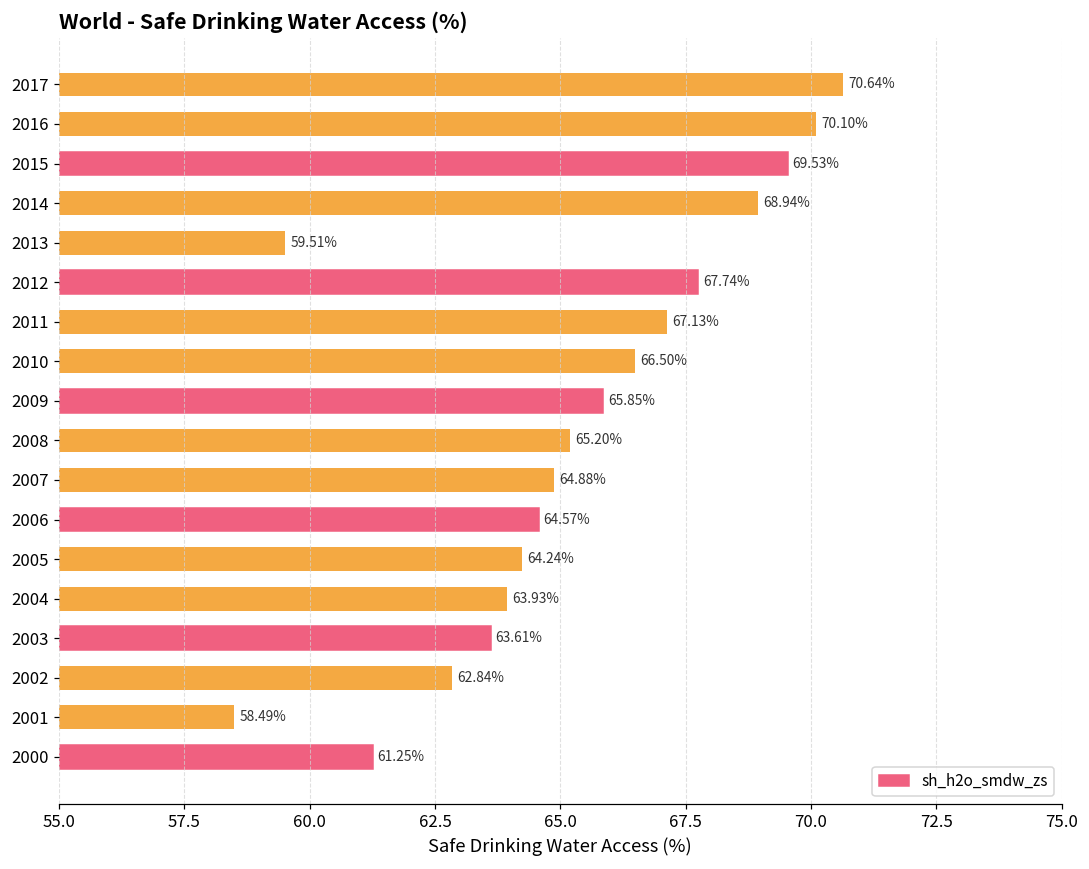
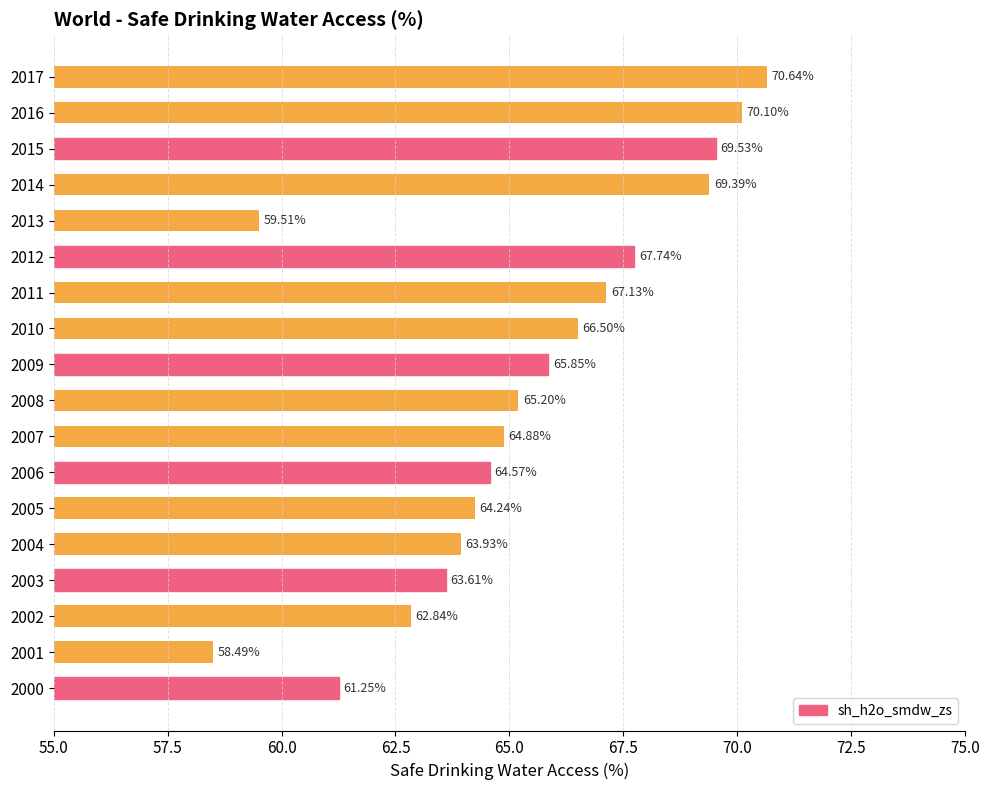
  {
    "2017": "70.64%",
    "2016": "70.10%",
    "2015": "69.53%",
-   "2014": "68.94%",
+   "2014": "69.39%",
    "2013": "59.51%",
    "2012": "67.74%",
    "2011": "67.13%",
    "2010": "66.50%",
    "2009": "65.85%",
    "2008": "65.20%",
    "2007": "64.88%",
    "2006": "64.57%",
    "2005": "64.24%",
    "2004": "63.93%",
    "2003": "63.61%",
    "2002": "62.84%",
    "2001": "58.49%",
    "2000": "61.25%"
  }
